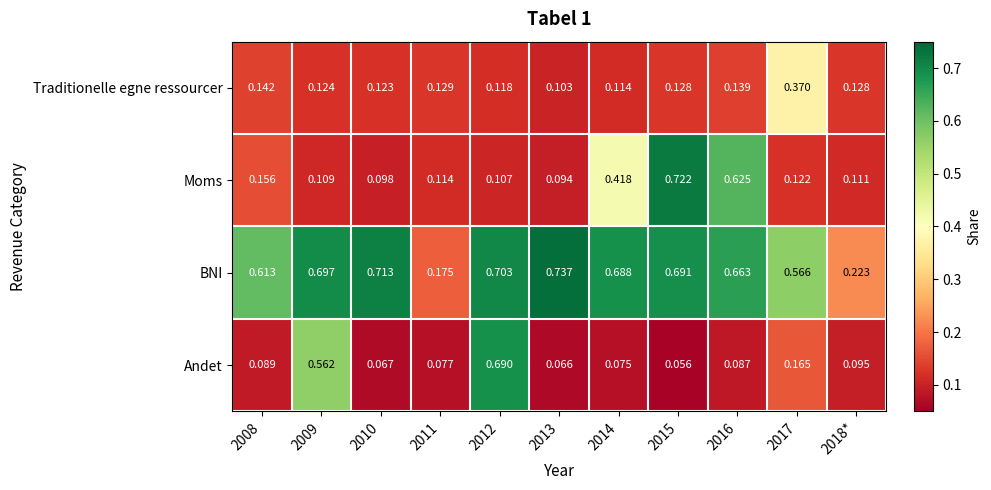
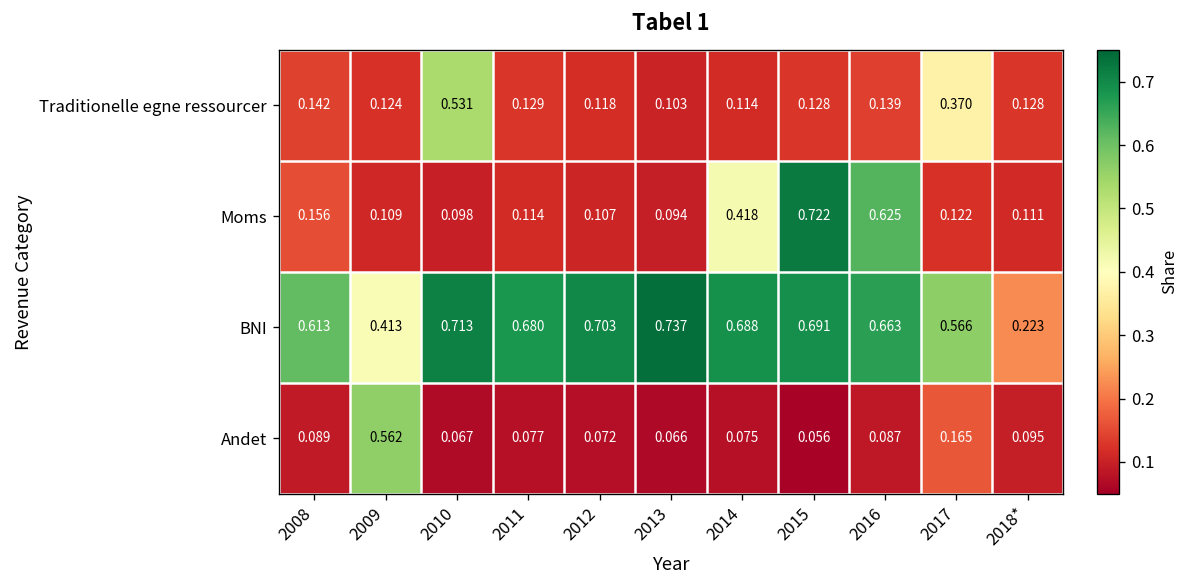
  {
    "Traditionelle egne ressourcer": {
      "2008": 0.142,
      "2009": 0.124,
-     "2010": 0.123,
+     "2010": 0.531,
      "2011": 0.129,
      "2012": 0.118,
      "2013": 0.103,
      "2014": 0.114,
      "2015": 0.128,
      "2016": 0.139,
      "2017": 0.370,
      "2018*": 0.128
    },
    "Moms": {
      "2008": 0.156,
      "2009": 0.109,
      "2010": 0.098,
      "2011": 0.114,
      "2012": 0.107,
      "2013": 0.094,
      "2014": 0.418,
      "2015": 0.722,
      "2016": 0.625,
      "2017": 0.122,
      "2018*": 0.111
    },
    "BNI": {
      "2008": 0.613,
-     "2009": 0.697,
+     "2009": 0.413,
      "2010": 0.713,
-     "2011": 0.175,
+     "2011": 0.680,
      "2012": 0.703,
      "2013": 0.737,
      "2014": 0.688,
      "2015": 0.691,
      "2016": 0.663,
      "2017": 0.566,
      "2018*": 0.223
    },
    "Andet": {
      "2008": 0.089,
      "2009": 0.562,
      "2010": 0.067,
      "2011": 0.077,
-     "2012": 0.690,
+     "2012": 0.072,
      "2013": 0.066,
      "2014": 0.075,
      "2015": 0.056,
      "2016": 0.087,
      "2017": 0.165,
      "2018*": 0.095
    }
  }
